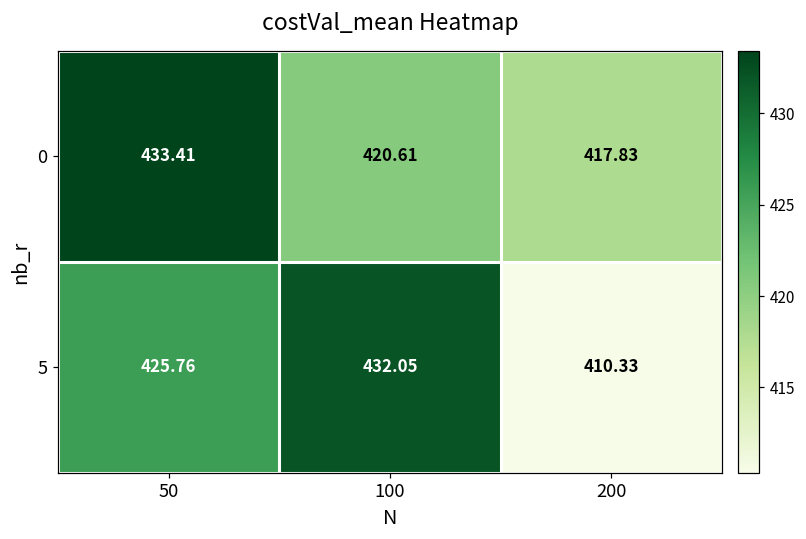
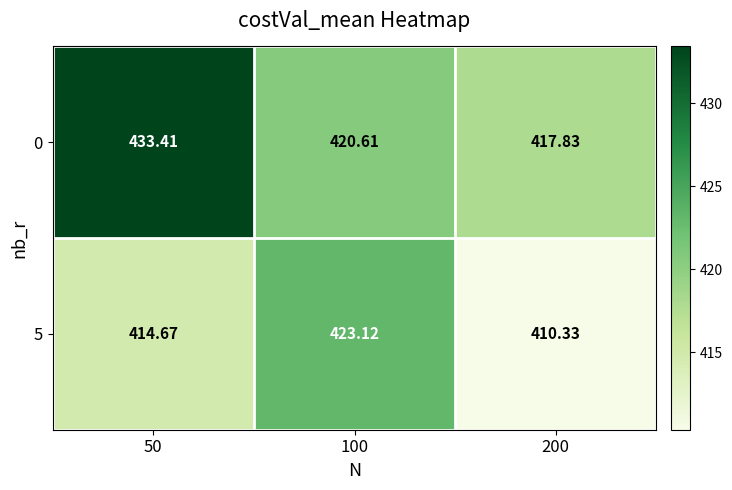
  {
    "0": {
      "50": 433.41,
      "100": 420.61,
      "200": 417.83
    },
    "5": {
-     "50": 425.76,
-     "100": 432.05,
+     "50": 414.67,
+     "100": 423.12,
      "200": 410.33
    }
  }
